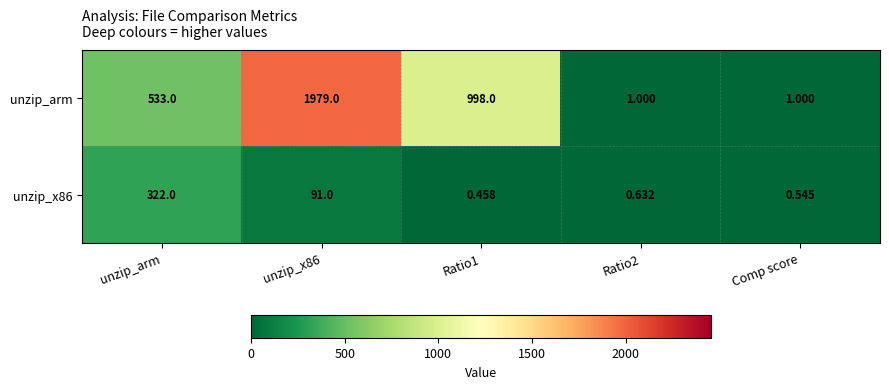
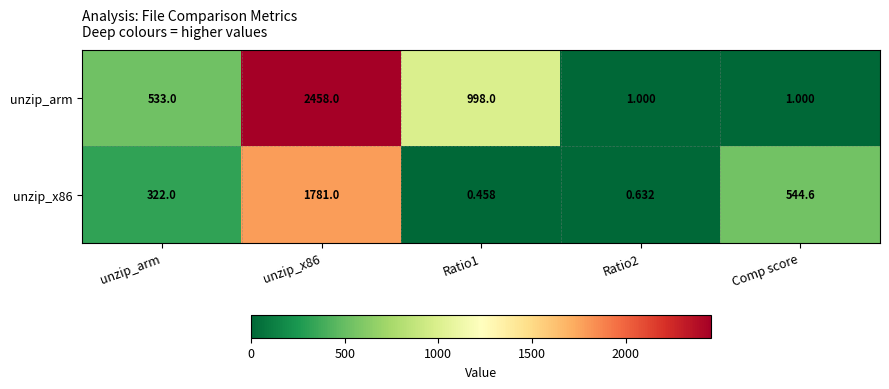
  {
    "unzip_arm": {
      "unzip_arm": 533.0,
-     "unzip_x86": 1979.0,
+     "unzip_x86": 2458.0,
      "Ratio1": 998.0,
      "Ratio2": 1.000,
      "Comp score": 1.000
    },
    "unzip_x86": {
      "unzip_arm": 322.0,
-     "unzip_x86": 91.0,
+     "unzip_x86": 1781.0,
      "Ratio1": 0.458,
      "Ratio2": 0.632,
-     "Comp score": 0.545
+     "Comp score": 544.6
    }
  }
